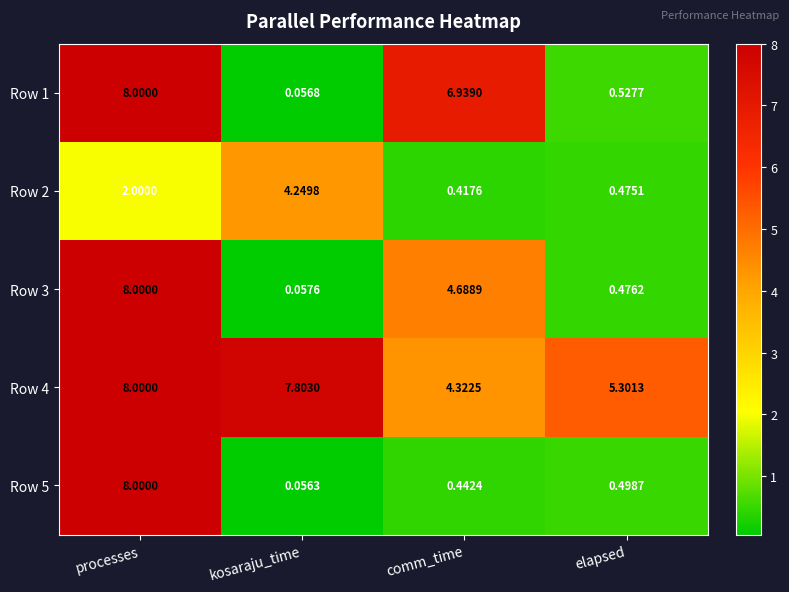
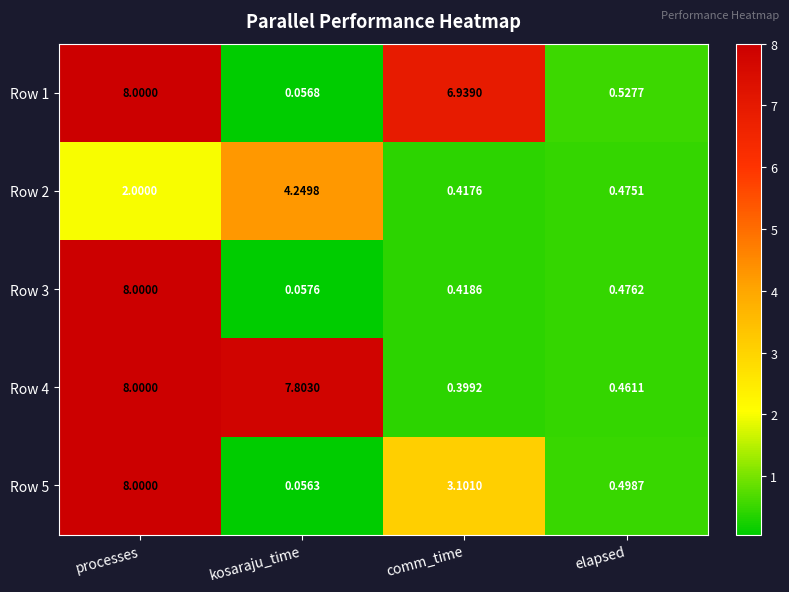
  {
    "Row 1": {
      "processes": 8.0000,
      "kosaraju_time": 0.0568,
      "comm_time": 6.9390,
      "elapsed": 0.5277
    },
    "Row 2": {
      "processes": 2.0000,
      "kosaraju_time": 4.2498,
      "comm_time": 0.4176,
      "elapsed": 0.4751
    },
    "Row 3": {
      "processes": 8.0000,
      "kosaraju_time": 0.0576,
-     "comm_time": 4.6889,
+     "comm_time": 0.4186,
      "elapsed": 0.4762
    },
    "Row 4": {
      "processes": 8.0000,
      "kosaraju_time": 7.8030,
-     "comm_time": 4.3225,
-     "elapsed": 5.3013
+     "comm_time": 0.3992,
+     "elapsed": 0.4611
    },
    "Row 5": {
      "processes": 8.0000,
      "kosaraju_time": 0.0563,
-     "comm_time": 0.4424,
+     "comm_time": 3.1010,
      "elapsed": 0.4987
    }
  }
